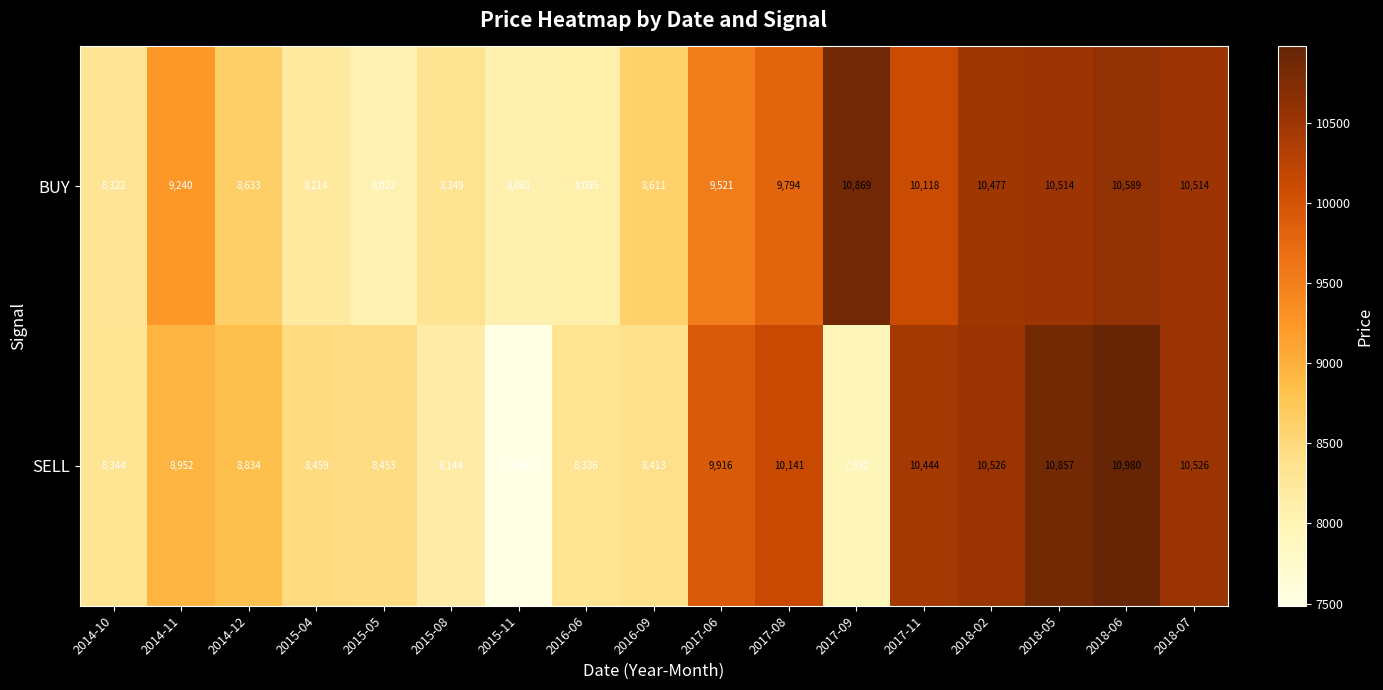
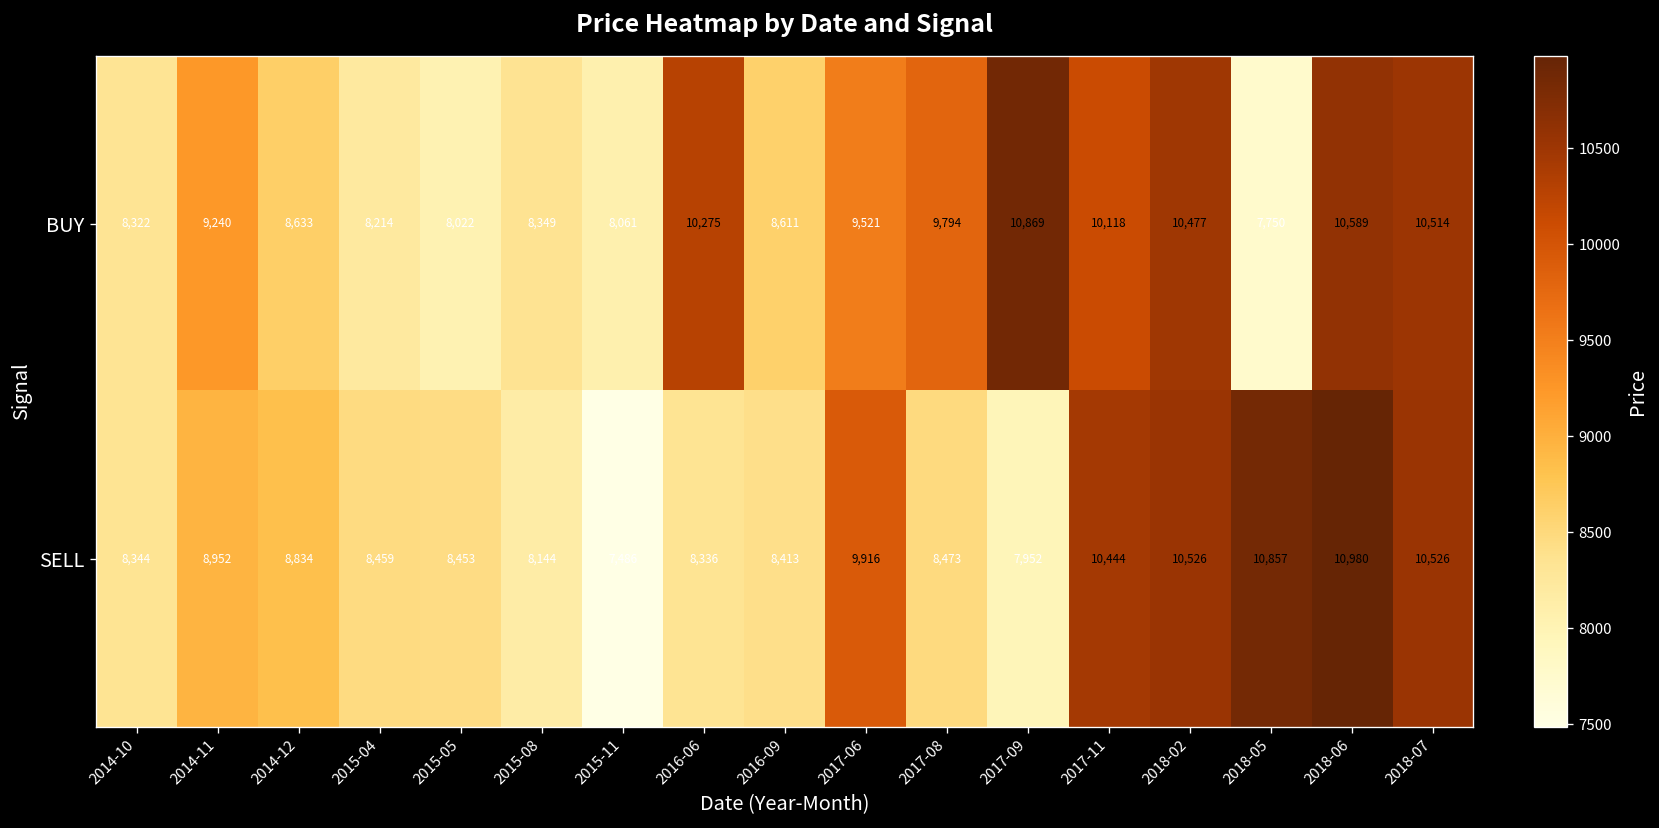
  {
    "BUY": {
      "2014-10": "8,322",
      "2014-11": "9,240",
      "2014-12": "8,633",
      "2015-04": "8,214",
      "2015-05": "8,022",
      "2015-08": "8,349",
      "2015-11": "8,061",
-     "2016-06": "8,095",
+     "2016-06": "10,275",
      "2016-09": "8,611",
      "2017-06": "9,521",
      "2017-08": "9,794",
      "2017-09": "10,869",
      "2017-11": "10,118",
      "2018-02": "10,477",
-     "2018-05": "10,514",
+     "2018-05": "7,750",
      "2018-06": "10,589",
      "2018-07": "10,514"
    },
    "SELL": {
      "2014-10": "8,344",
      "2014-11": "8,952",
      "2014-12": "8,834",
      "2015-04": "8,459",
      "2015-05": "8,453",
      "2015-08": "8,144",
      "2016-06": "8,336",
      "2016-09": "8,413",
      "2017-06": "9,916",
-     "2017-08": "10,141",
+     "2017-08": "8,473",
      "2017-09": "7,952",
      "2017-11": "10,444",
      "2018-02": "10,526",
      "2018-05": "10,857",
      "2018-06": "10,980",
      "2018-07": "10,526"
    }
  }
